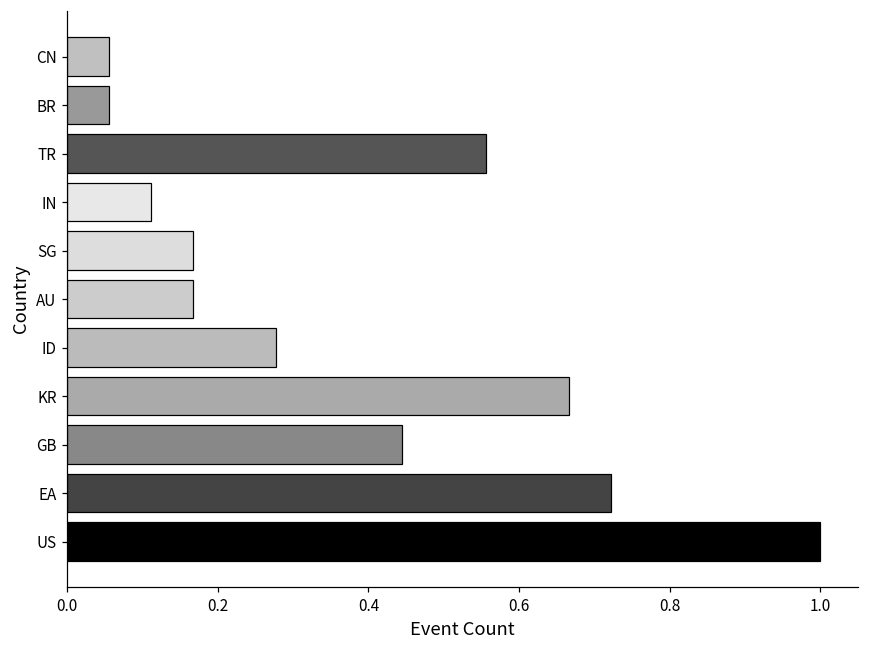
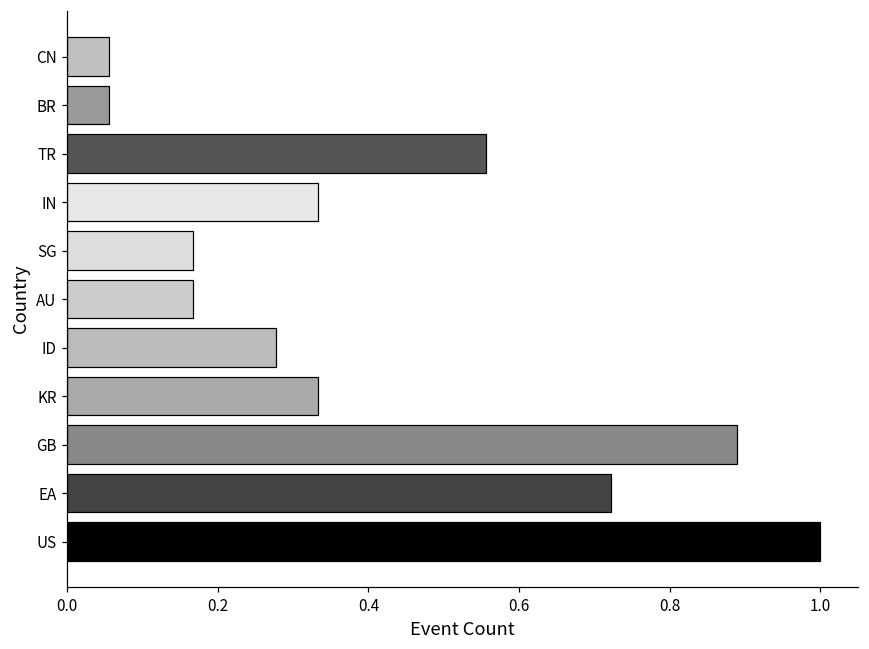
  {
    "CN": 0.06,
    "BR": 0.06,
    "TR": 0.56,
-   "IN": 0.11,
+   "IN": 0.33,
    "SG": 0.17,
    "AU": 0.17,
    "ID": 0.28,
-   "KR": 0.67,
-   "GB": 0.44,
+   "KR": 0.33,
+   "GB": 0.89,
    "EA": 0.72,
    "US": 1.00
  }
